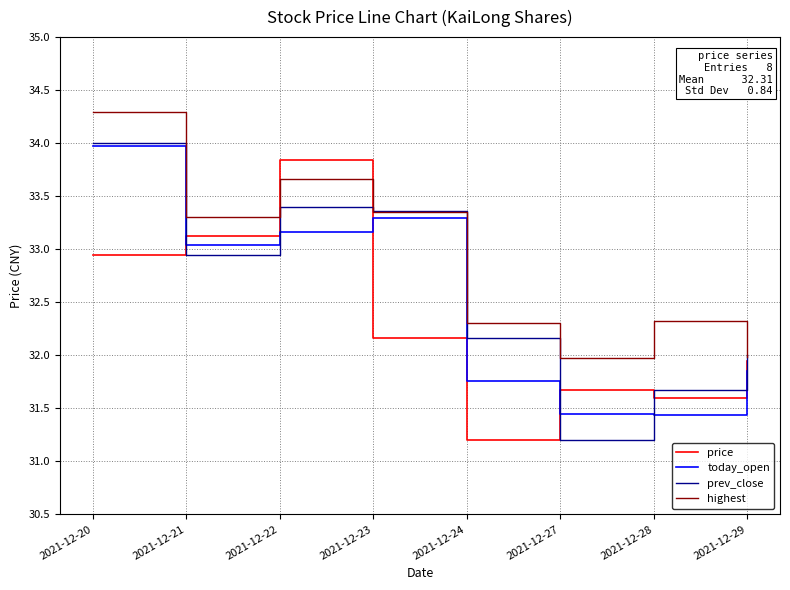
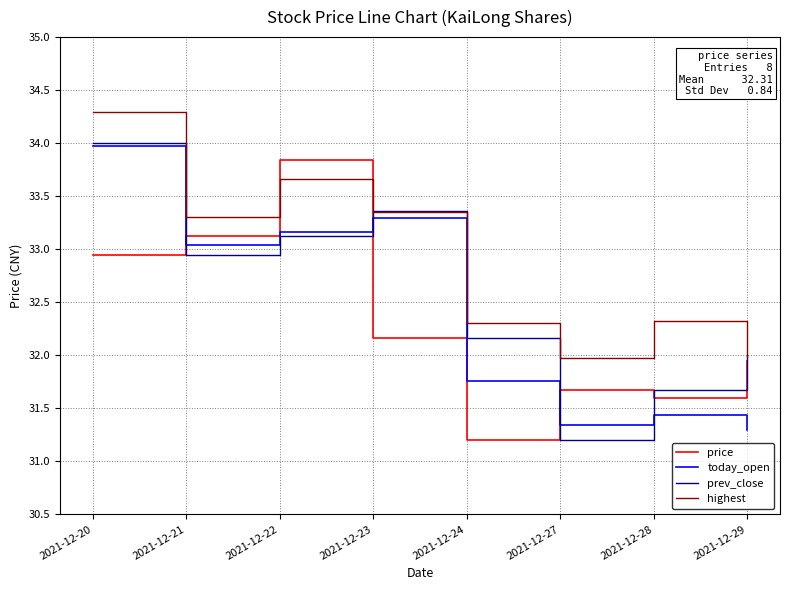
  {
    "price": {
      "2021-12-20": 32.95,
      "2021-12-21": 33.12,
      "2021-12-22": 33.84,
      "2021-12-23": 32.16,
      "2021-12-24": 31.20,
      "2021-12-27": 31.67,
      "2021-12-28": 31.60,
      "2021-12-29": 31.95
    },
    "today_open": {
      "2021-12-20": 33.97,
      "2021-12-21": 33.04,
      "2021-12-22": 33.16,
      "2021-12-23": 33.29,
      "2021-12-24": 31.76,
-     "2021-12-27": 31.45,
+     "2021-12-27": 31.34,
      "2021-12-28": 31.44,
-     "2021-12-29": 31.85
+     "2021-12-29": 31.30
    },
    "prev_close": {
      "2021-12-20": 34.00,
      "2021-12-21": 32.95,
-     "2021-12-22": 33.40,
+     "2021-12-22": 33.12,
      "2021-12-24": 32.16,
      "2021-12-27": 31.20,
      "2021-12-28": 31.67
    },
    "highest": {
      "2021-12-20": 34.29,
      "2021-12-21": 33.30,
      "2021-12-22": 33.66,
      "2021-12-24": 32.30,
      "2021-12-27": 31.97,
      "2021-12-28": 32.32
    }
  }
